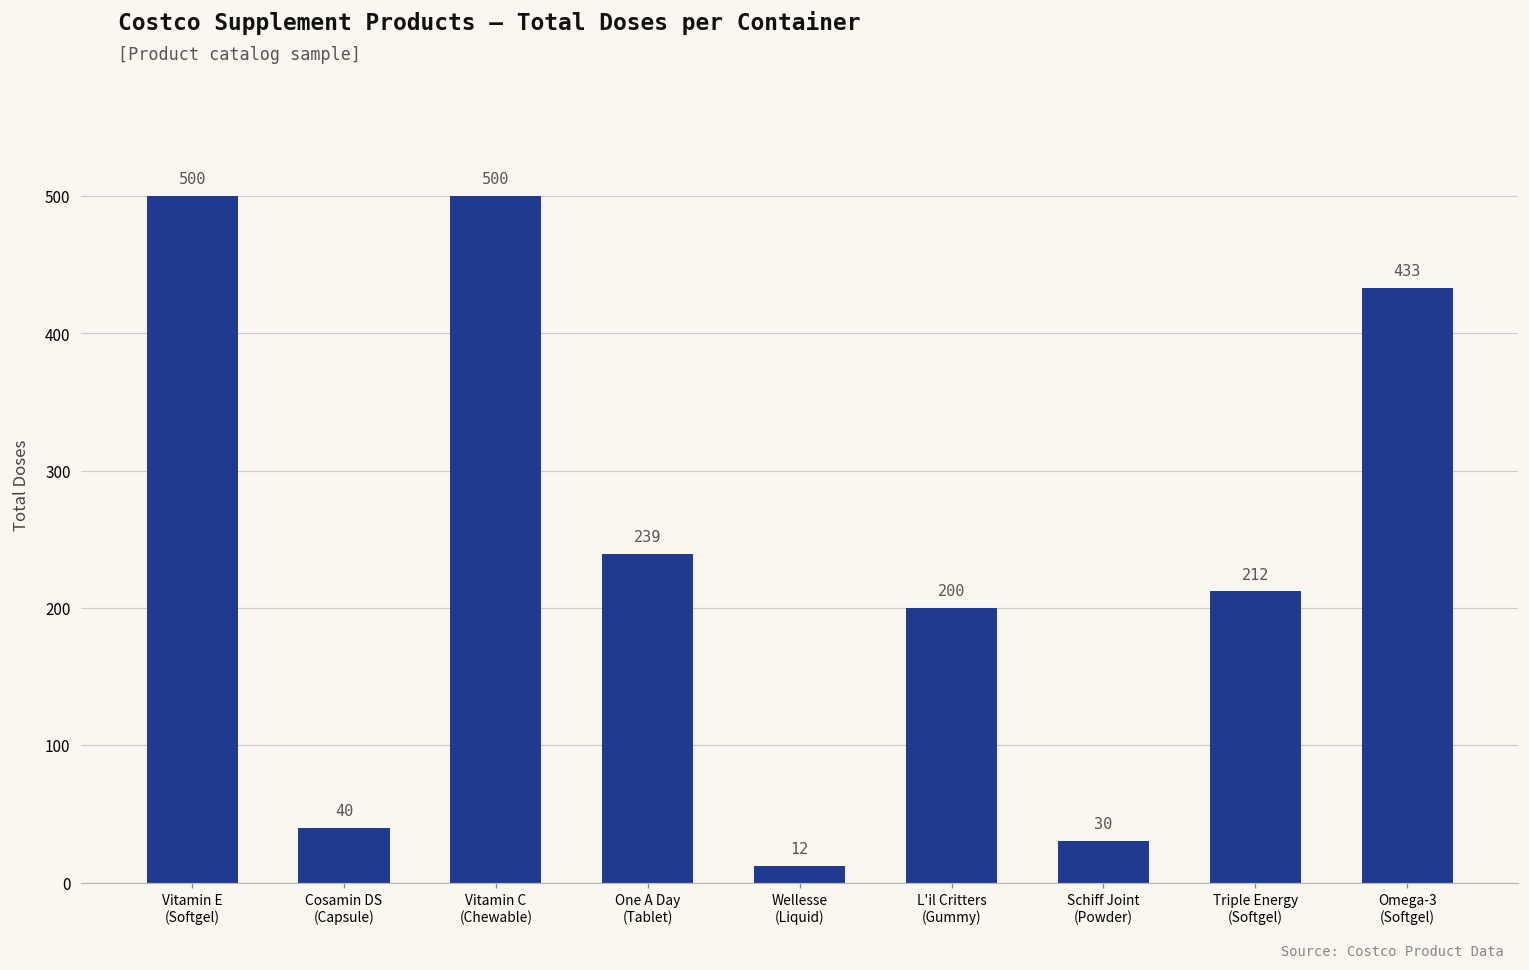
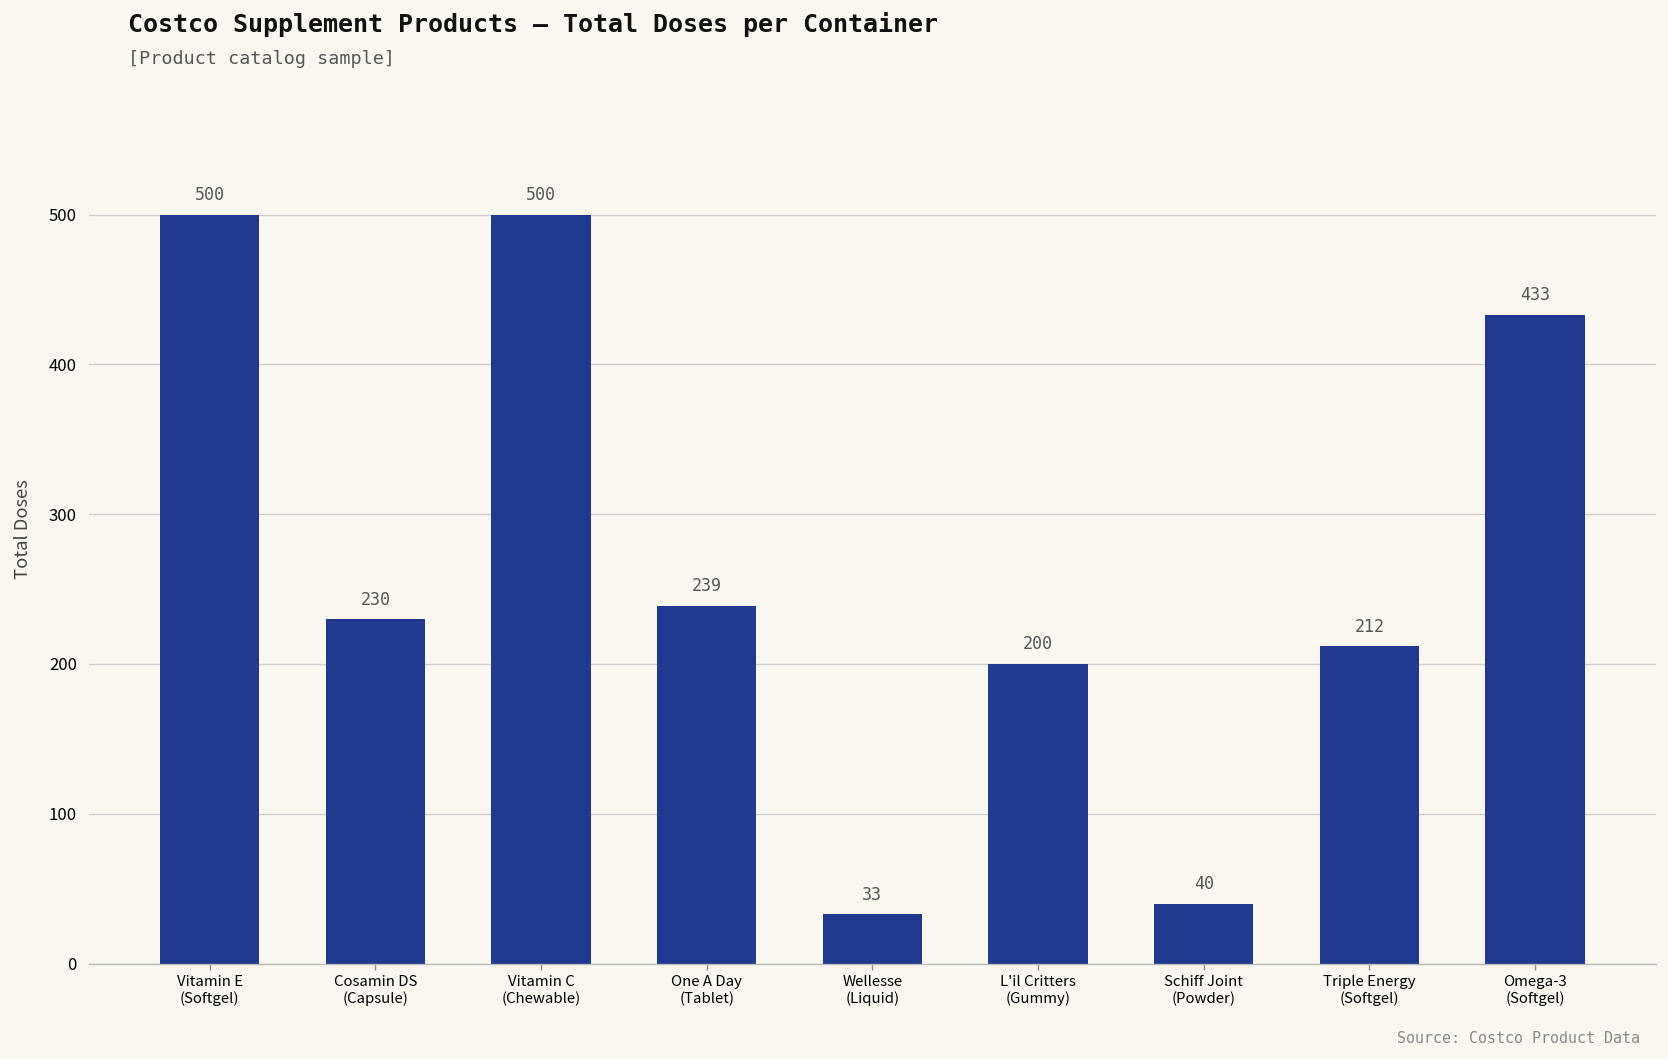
  {
    "Vitamin E (Softgel)": 500,
-   "Cosamin DS (Capsule)": 40,
+   "Cosamin DS (Capsule)": 230,
    "Vitamin C (Chewable)": 500,
    "One A Day (Tablet)": 239,
-   "Wellesse (Liquid)": 12,
+   "Wellesse (Liquid)": 33,
    "L'il Critters (Gummy)": 200,
-   "Schiff Joint (Powder)": 30,
+   "Schiff Joint (Powder)": 40,
    "Triple Energy (Softgel)": 212,
    "Omega-3 (Softgel)": 433
  }
